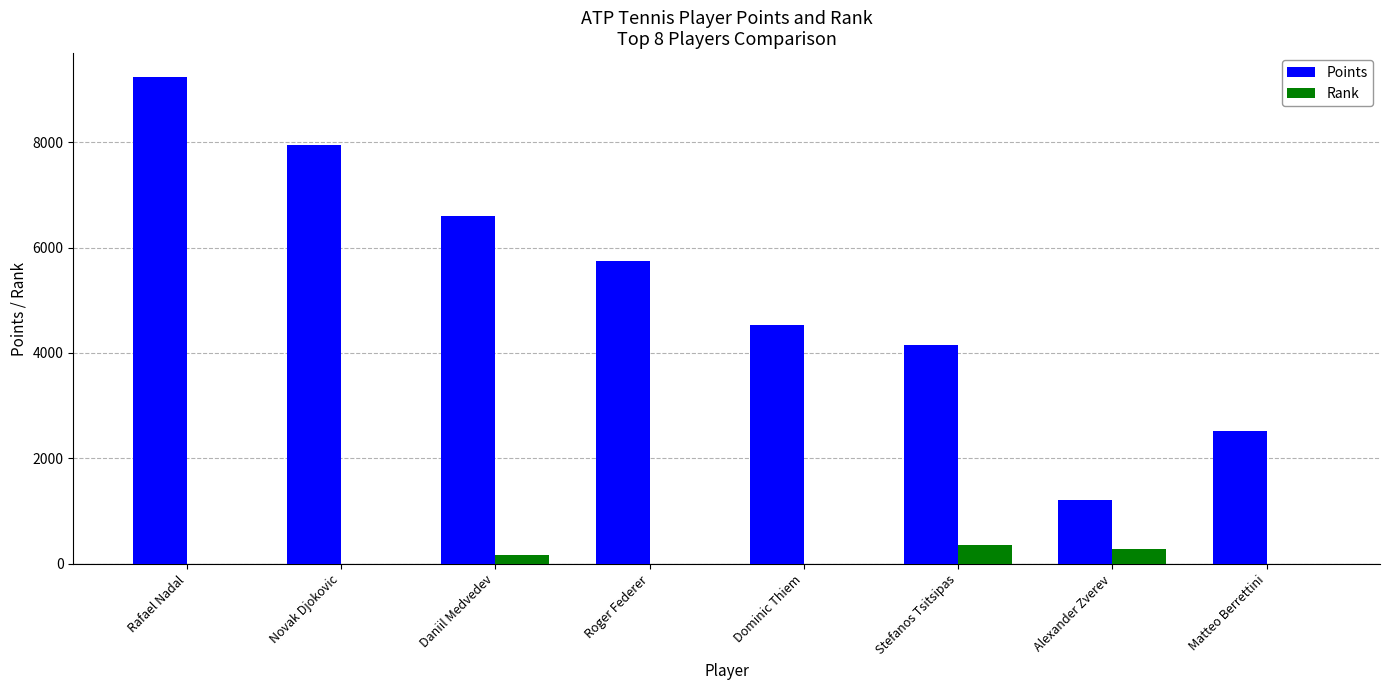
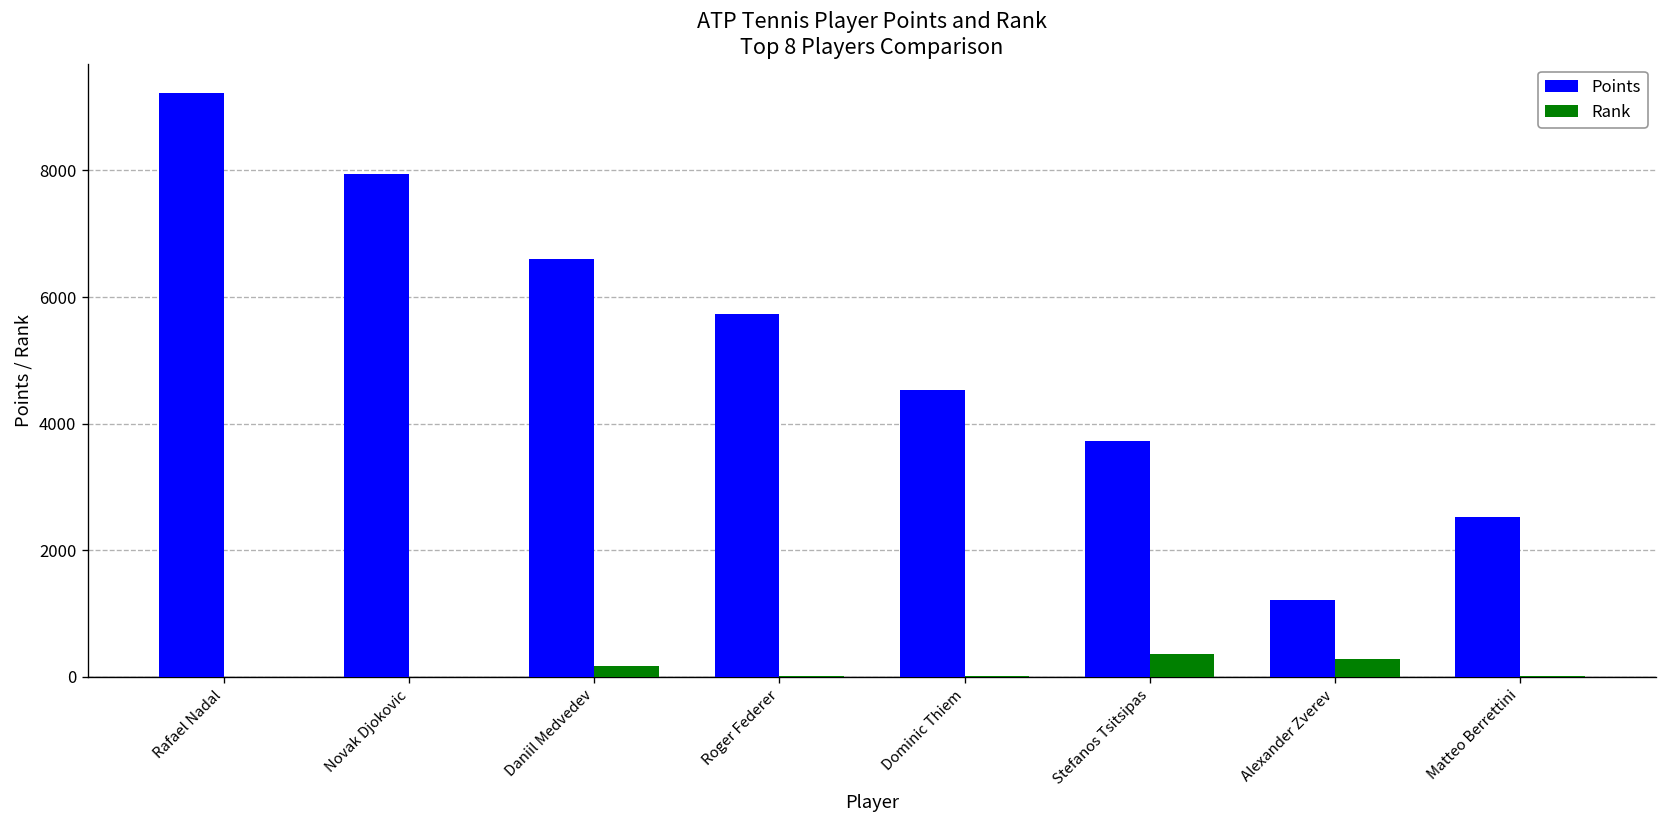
  {
    "Points": {
      "Rafael Nadal": 9200,
      "Novak Djokovic": 7900,
      "Daniil Medvedev": 6600,
      "Roger Federer": 5700,
      "Dominic Thiem": 4500,
-     "Stefanos Tsitsipas": 4200,
+     "Stefanos Tsitsipas": 3700,
      "Alexander Zverev": 1200,
      "Matteo Berrettini": 2500
    },
    "Rank": {
      "Daniil Medvedev": 200,
      "Stefanos Tsitsipas": 400,
      "Alexander Zverev": 300
    }
  }
